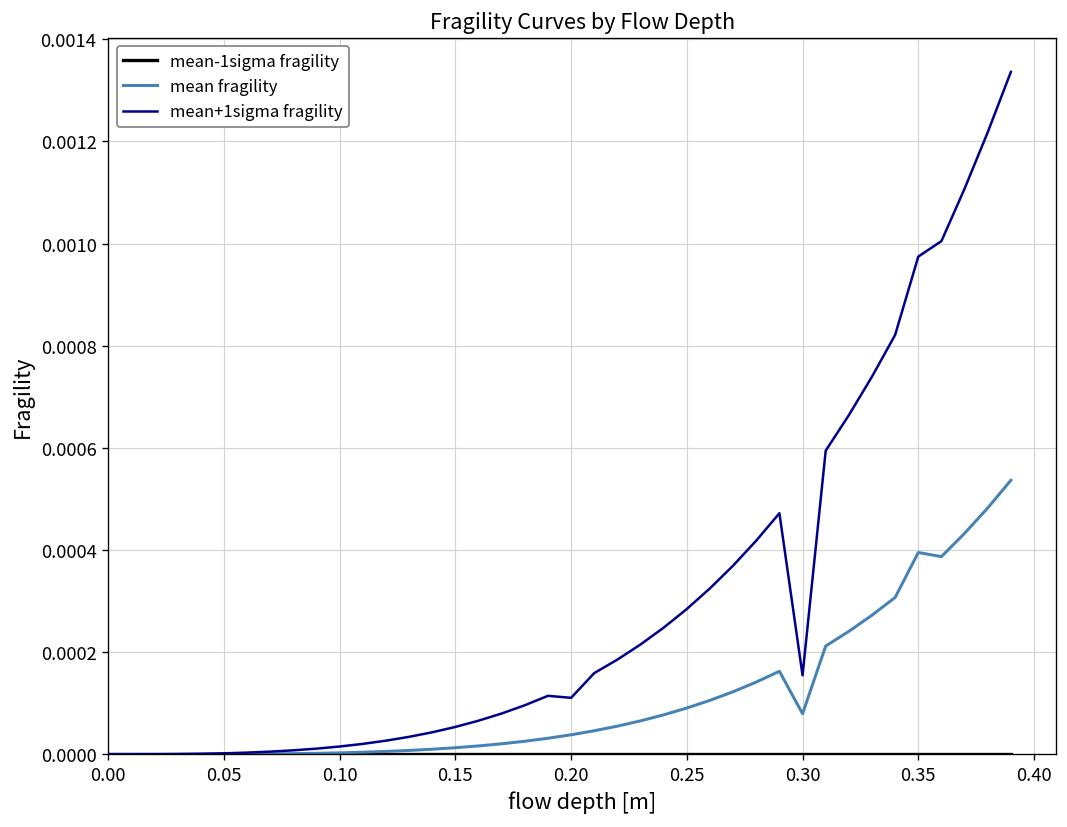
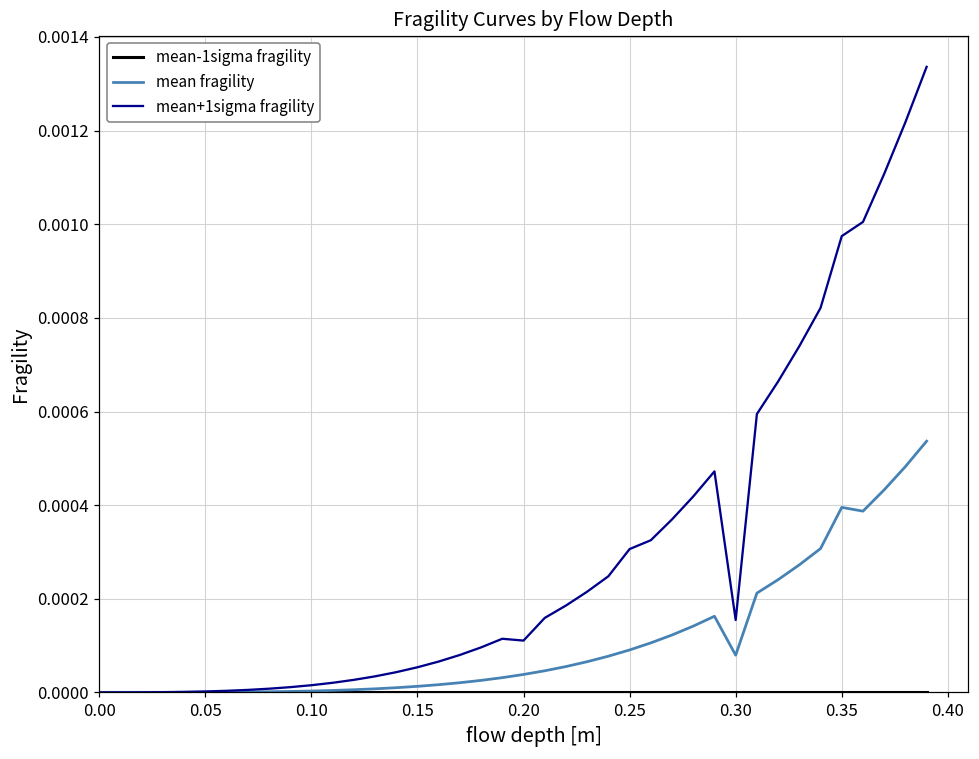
  {
    "mean-1sigma fragility": {
      "0.15": 0.00000,
      "0.20": 0.00000,
      "0.25": 0.00000,
      "0.30": 0.00000,
      "0.35": 0.00000
    },
    "mean fragility": {
      "0.15": 0.00001,
      "0.20": 0.00004,
      "0.25": 0.00009,
      "0.30": 0.00008,
      "0.35": 0.00040
    },
    "mean+1sigma fragility": {
      "0.10": 0.00002,
      "0.15": 0.00005,
      "0.20": 0.00011,
-     "0.25": 0.00028,
+     "0.25": 0.00031,
      "0.30": 0.00015,
      "0.35": 0.00097
    }
  }
